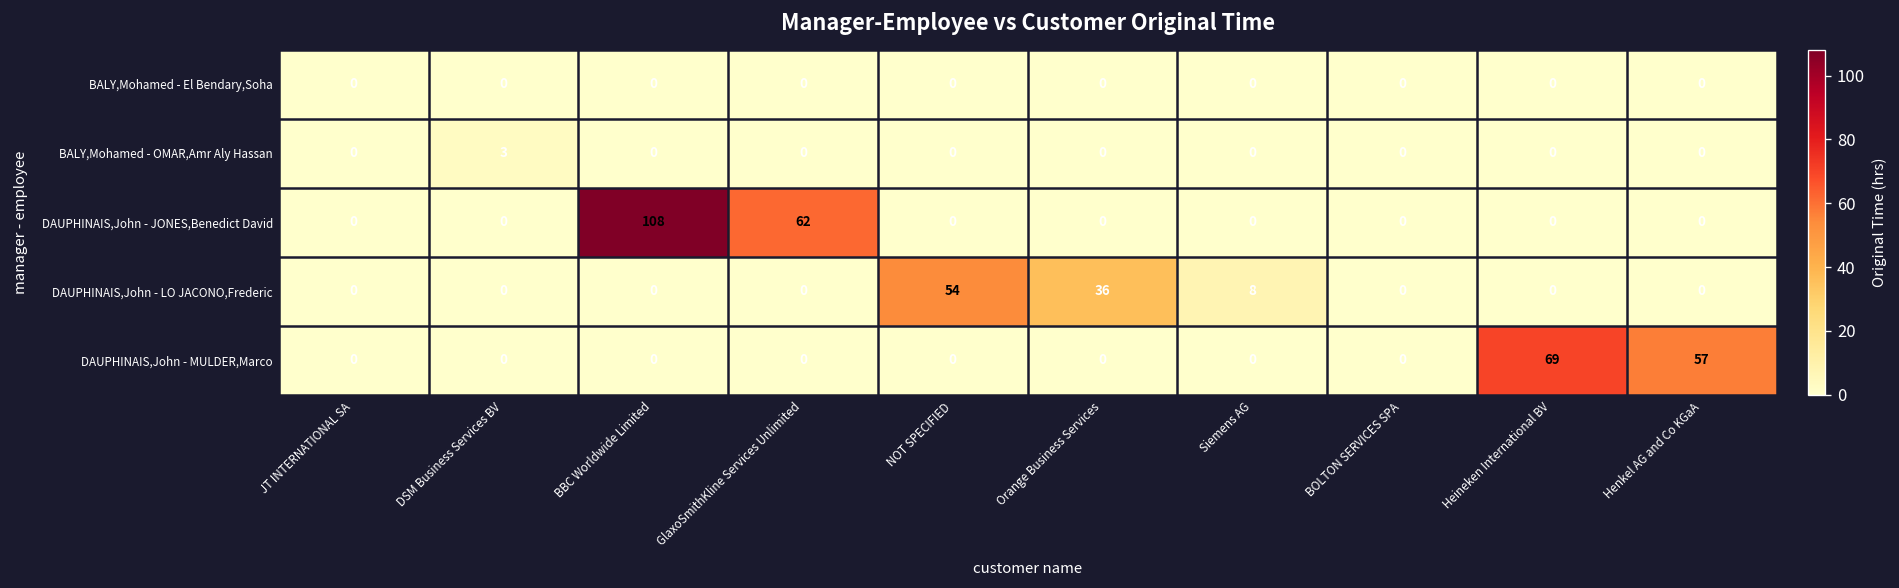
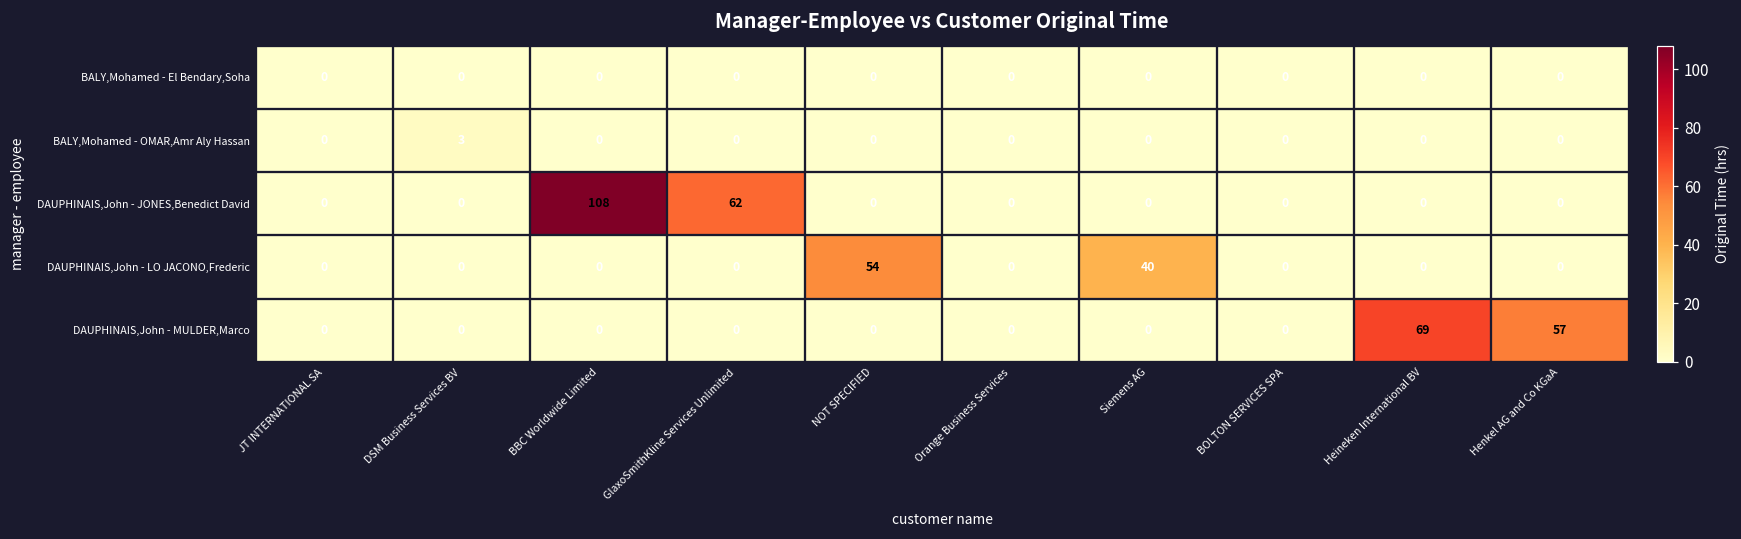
  {
    "BALY,Mohamed - El Bendary,Soha": {
      "JT INTERNATIONAL SA": 0,
      "DSM Business Services BV": 0,
      "BBC Worldwide Limited": 0,
      "GlaxoSmithKline Services Unlimited": 0,
      "NOT SPECIFIED": 0,
      "Orange Business Services": 0,
      "Siemens AG": 0,
      "BOLTON SERVICES SPA": 0,
      "Heineken International BV": 0,
      "Henkel AG and Co KGaA": 0
    },
    "BALY,Mohamed - OMAR,Amr Aly Hassan": {
      "JT INTERNATIONAL SA": 0,
      "DSM Business Services BV": 3,
      "BBC Worldwide Limited": 0,
      "GlaxoSmithKline Services Unlimited": 0,
      "NOT SPECIFIED": 0,
      "Orange Business Services": 0,
      "Siemens AG": 0,
      "BOLTON SERVICES SPA": 0,
      "Heineken International BV": 0,
      "Henkel AG and Co KGaA": 0
    },
    "DAUPHINAIS,John - JONES,Benedict David": {
      "JT INTERNATIONAL SA": 0,
      "DSM Business Services BV": 0,
      "BBC Worldwide Limited": 108,
      "GlaxoSmithKline Services Unlimited": 62,
      "NOT SPECIFIED": 0,
      "Orange Business Services": 0,
      "Siemens AG": 0,
      "BOLTON SERVICES SPA": 0,
      "Heineken International BV": 0,
      "Henkel AG and Co KGaA": 0
    },
    "DAUPHINAIS,John - LO JACONO,Frederic": {
      "JT INTERNATIONAL SA": 0,
      "DSM Business Services BV": 0,
      "BBC Worldwide Limited": 0,
      "GlaxoSmithKline Services Unlimited": 0,
      "NOT SPECIFIED": 54,
-     "Orange Business Services": 36,
-     "Siemens AG": 8,
+     "Orange Business Services": 0,
+     "Siemens AG": 40,
      "BOLTON SERVICES SPA": 0,
      "Heineken International BV": 0,
      "Henkel AG and Co KGaA": 0
    },
    "DAUPHINAIS,John - MULDER,Marco": {
      "JT INTERNATIONAL SA": 0,
      "DSM Business Services BV": 0,
      "BBC Worldwide Limited": 0,
      "GlaxoSmithKline Services Unlimited": 0,
      "NOT SPECIFIED": 0,
      "Orange Business Services": 0,
      "Siemens AG": 0,
      "BOLTON SERVICES SPA": 0,
      "Heineken International BV": 69,
      "Henkel AG and Co KGaA": 57
    }
  }
